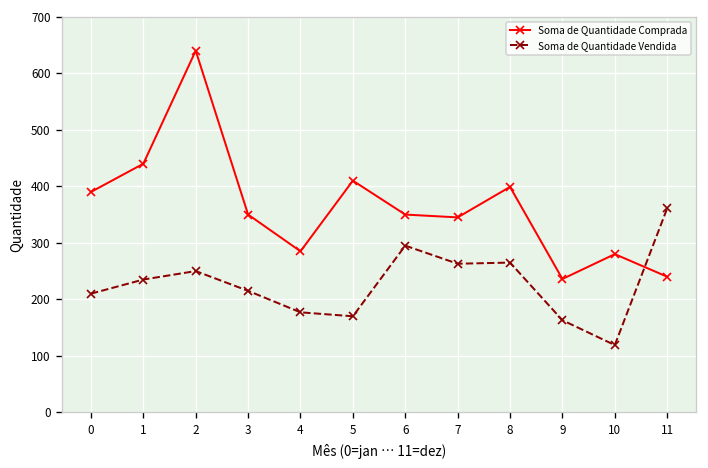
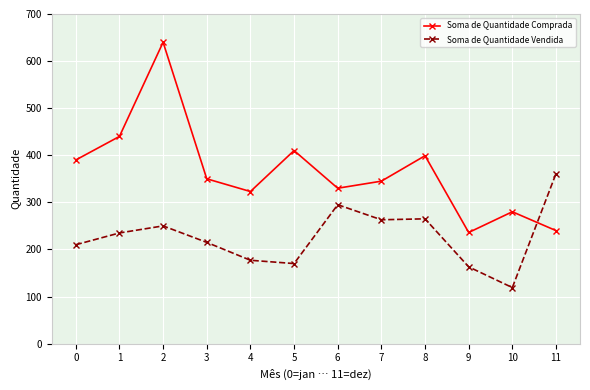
  {
    "Soma de Quantidade Comprada": {
      "0": 390,
      "1": 440,
      "2": 640,
      "3": 350,
-     "4": 290,
+     "4": 320,
      "5": 410,
-     "6": 350,
+     "6": 330,
      "7": 350,
      "8": 400,
      "9": 240,
      "10": 280,
      "11": 240
    },
    "Soma de Quantidade Vendida": {
      "0": 210,
      "1": 240,
      "2": 250,
      "3": 220,
      "4": 180,
      "5": 170,
      "6": 300,
      "7": 260,
      "8": 270,
      "9": 160,
      "10": 120,
      "11": 360
    }
  }
